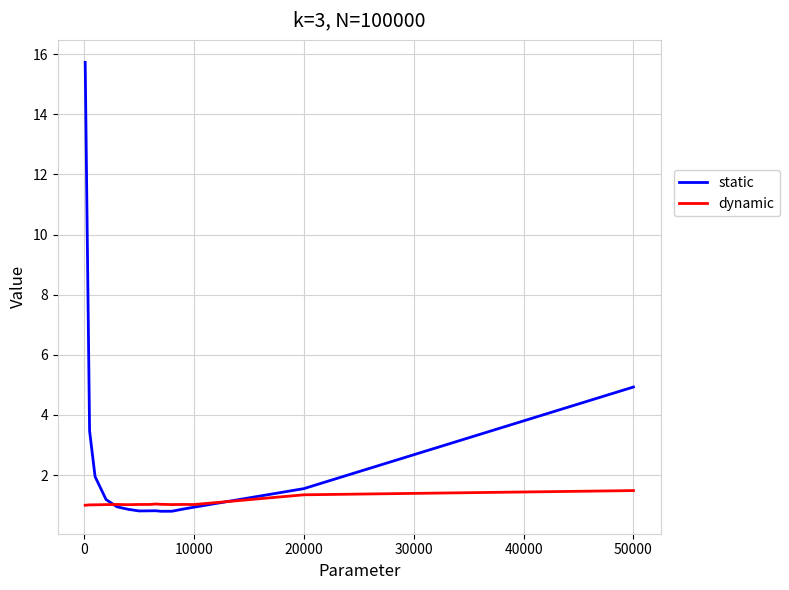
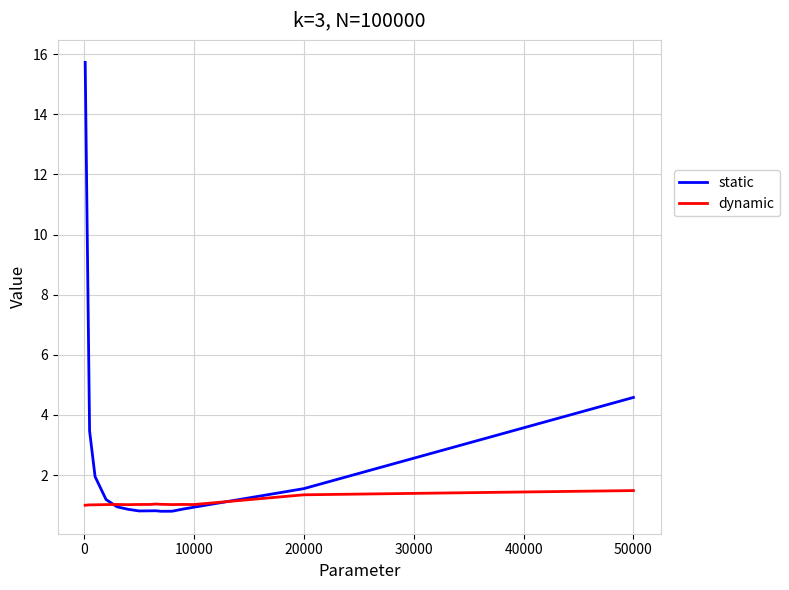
  {
    "static": {
      "10000": 0.9,
      "20000": 1.6,
-     "50000": 4.9
+     "50000": 4.6
    },
    "dynamic": {
      "10000": 1.0,
      "20000": 1.3,
      "50000": 1.5
    }
  }
